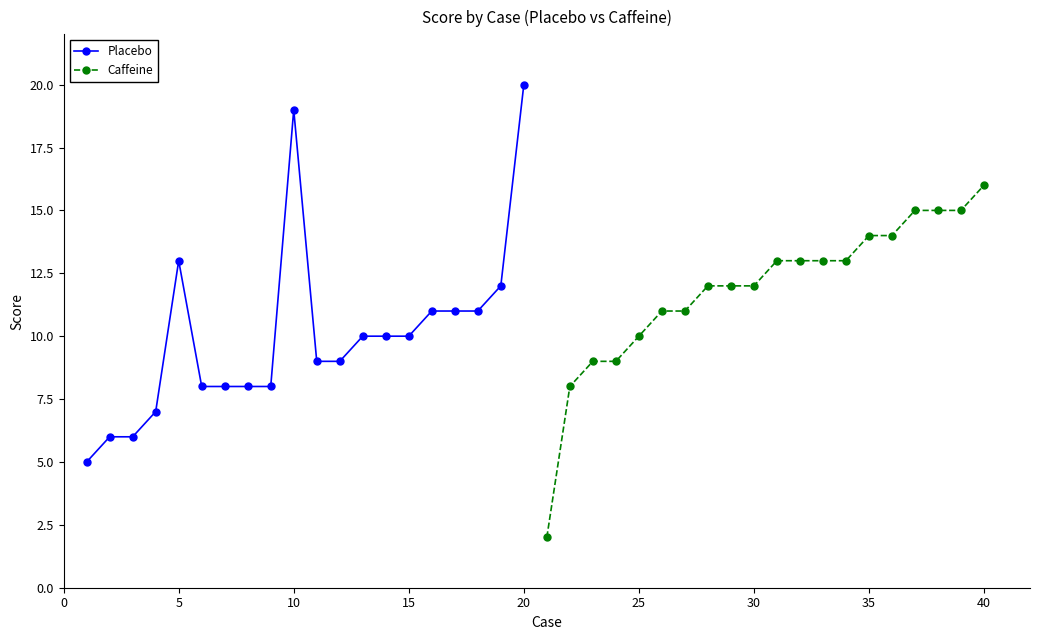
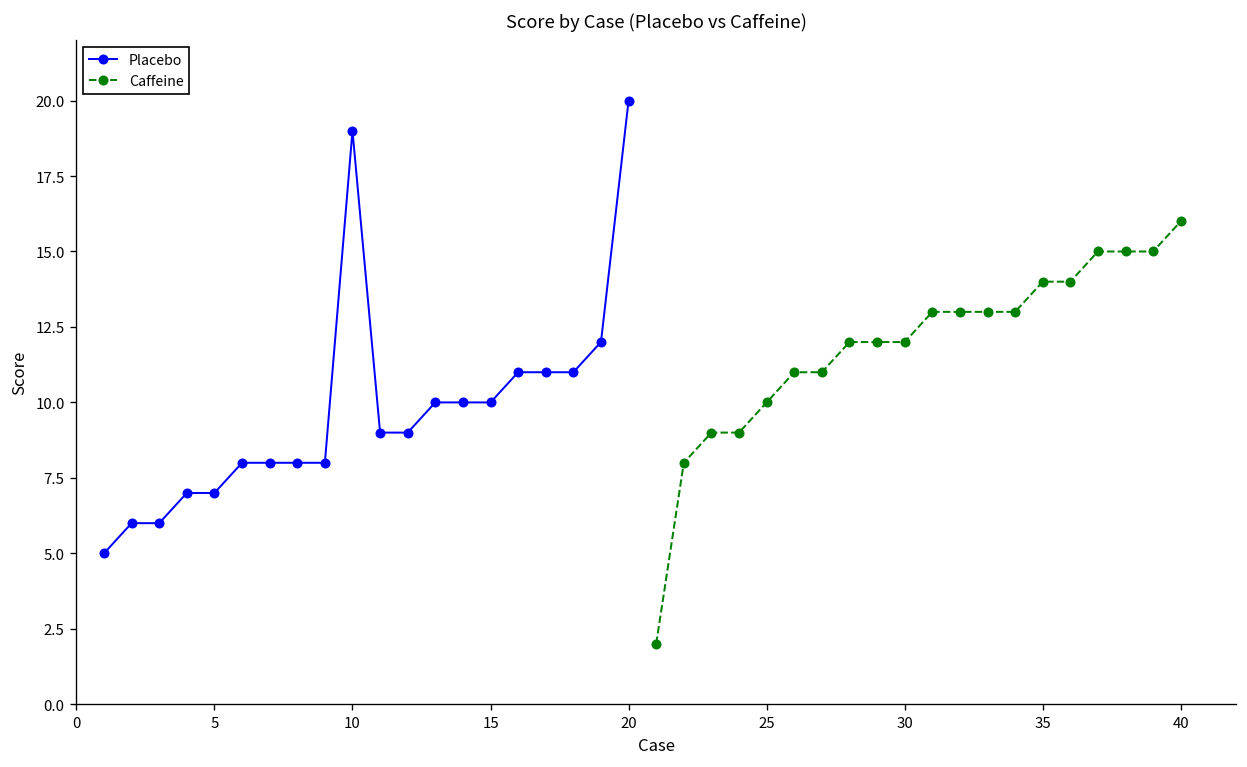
  {
    "Placebo": {
-     "5": 13,
+     "5": 7,
      "10": 19,
      "15": 10,
      "20": 20
    },
    "Caffeine": {
      "25": 10,
      "30": 12,
      "35": 14,
      "40": 16
    }
  }
